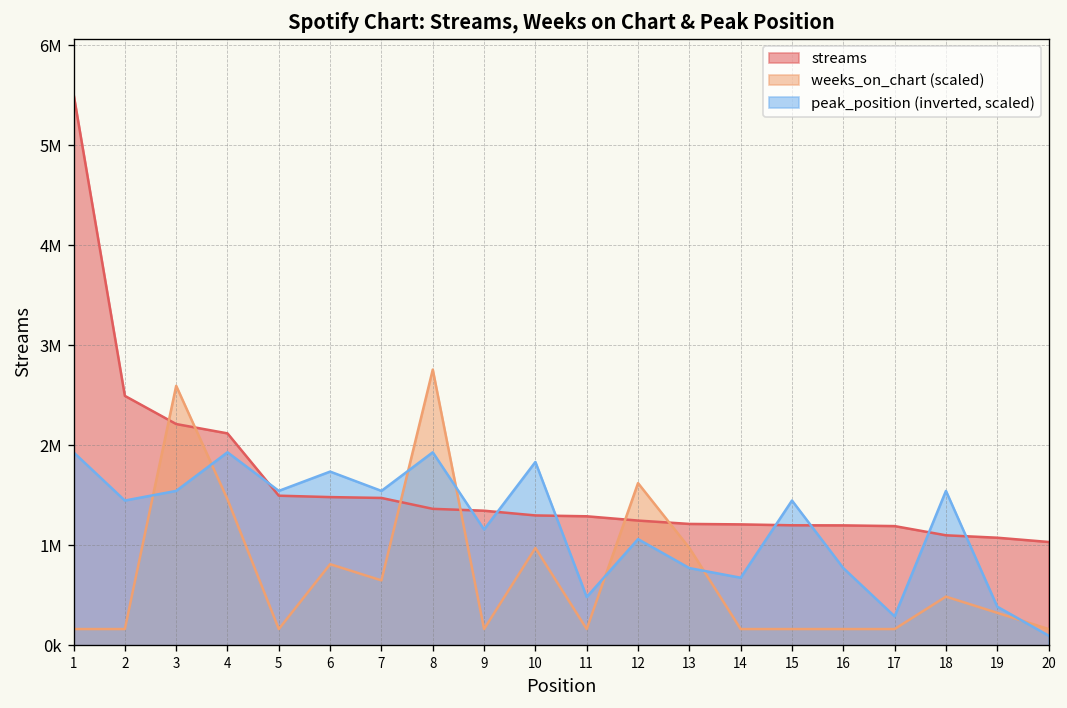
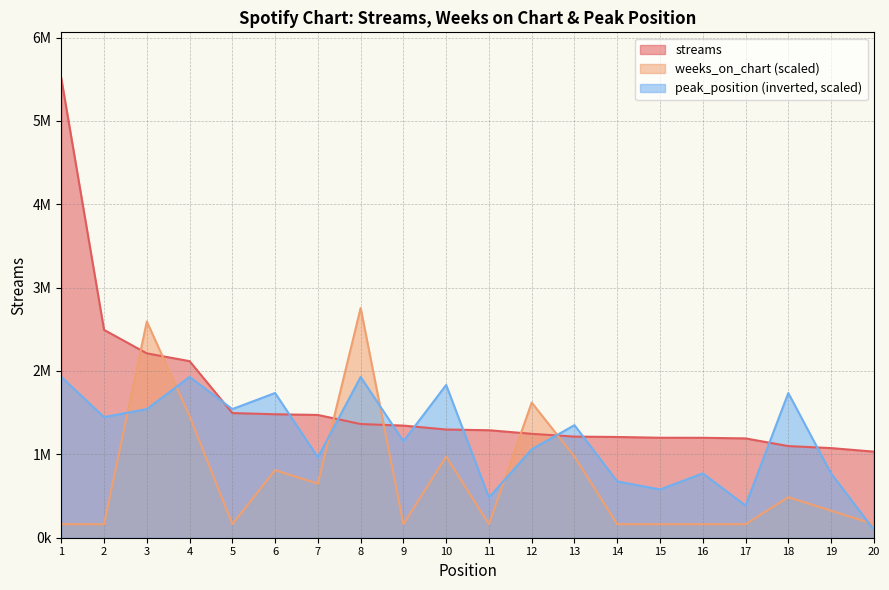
  {
    "peak_position (inverted, scaled)": {
      "1": 1900000,
      "2": 1400000,
      "3": 1500000,
      "4": 1900000,
      "5": 1500000,
      "6": 1700000,
-     "7": 1500000,
+     "7": 1000000,
      "8": 1900000,
      "9": 1200000,
      "10": 1800000,
      "11": 500000,
      "12": 1100000,
-     "13": 800000,
+     "13": 1400000,
      "14": 700000,
-     "15": 1400000,
+     "15": 600000,
      "16": 800000,
-     "17": 300000,
-     "18": 1500000,
-     "19": 400000,
+     "17": 400000,
+     "18": 1700000,
+     "19": 800000,
      "20": 100000
    }
  }
